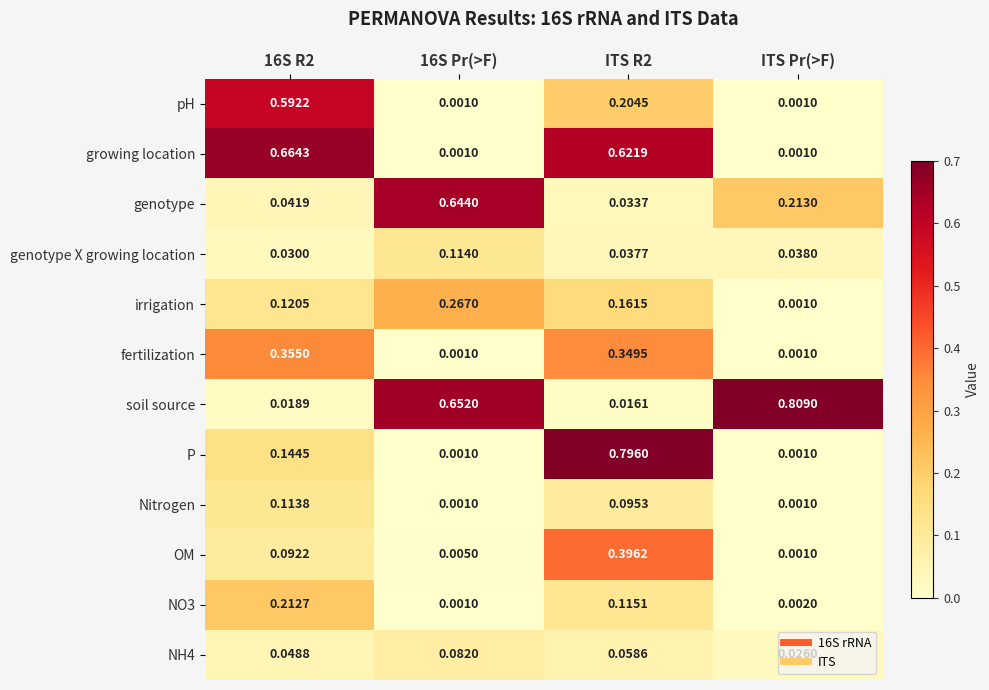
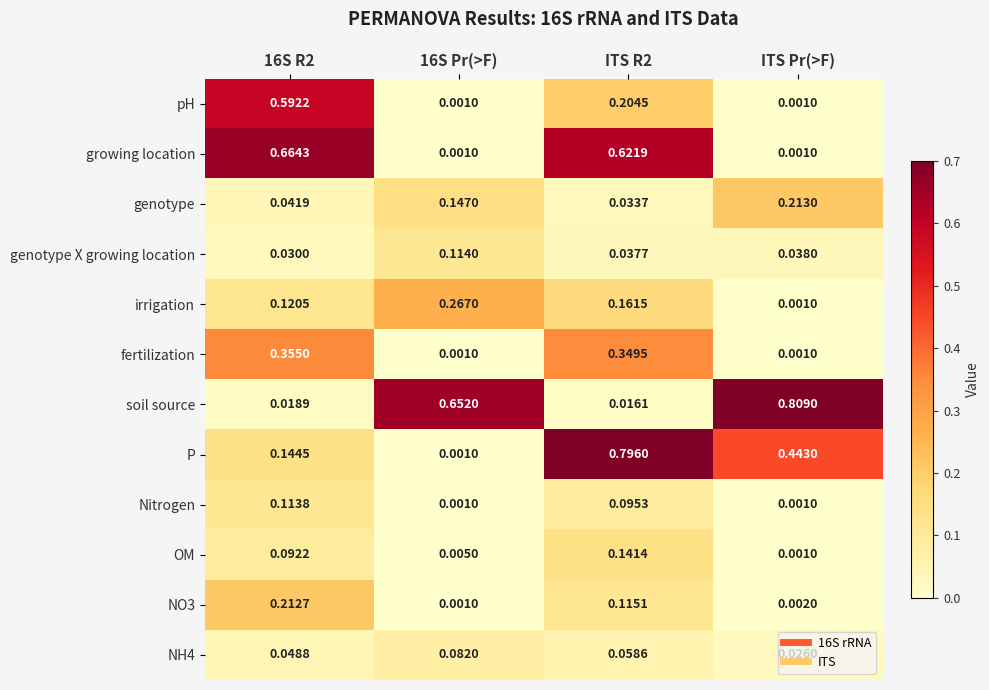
  {
    "pH": {
      "16S R2": 0.5922,
      "16S Pr(>F)": 0.0010,
      "ITS R2": 0.2045,
      "ITS Pr(>F)": 0.0010
    },
    "growing location": {
      "16S R2": 0.6643,
      "16S Pr(>F)": 0.0010,
      "ITS R2": 0.6219,
      "ITS Pr(>F)": 0.0010
    },
    "genotype": {
      "16S R2": 0.0419,
-     "16S Pr(>F)": 0.6440,
+     "16S Pr(>F)": 0.1470,
      "ITS R2": 0.0337,
      "ITS Pr(>F)": 0.2130
    },
    "genotype X growing location": {
      "16S R2": 0.0300,
      "16S Pr(>F)": 0.1140,
      "ITS R2": 0.0377,
      "ITS Pr(>F)": 0.0380
    },
    "irrigation": {
      "16S R2": 0.1205,
      "16S Pr(>F)": 0.2670,
      "ITS R2": 0.1615,
      "ITS Pr(>F)": 0.0010
    },
    "fertilization": {
      "16S R2": 0.3550,
      "16S Pr(>F)": 0.0010,
      "ITS R2": 0.3495,
      "ITS Pr(>F)": 0.0010
    },
    "soil source": {
      "16S R2": 0.0189,
      "16S Pr(>F)": 0.6520,
      "ITS R2": 0.0161,
      "ITS Pr(>F)": 0.8090
    },
    "P": {
      "16S R2": 0.1445,
      "16S Pr(>F)": 0.0010,
      "ITS R2": 0.7960,
-     "ITS Pr(>F)": 0.0010
+     "ITS Pr(>F)": 0.4430
    },
    "Nitrogen": {
      "16S R2": 0.1138,
      "16S Pr(>F)": 0.0010,
      "ITS R2": 0.0953,
      "ITS Pr(>F)": 0.0010
    },
    "OM": {
      "16S R2": 0.0922,
      "16S Pr(>F)": 0.0050,
-     "ITS R2": 0.3962,
+     "ITS R2": 0.1414,
      "ITS Pr(>F)": 0.0010
    },
    "NO3": {
      "16S R2": 0.2127,
      "16S Pr(>F)": 0.0010,
      "ITS R2": 0.1151,
      "ITS Pr(>F)": 0.0020
    },
    "NH4": {
      "16S R2": 0.0488,
      "16S Pr(>F)": 0.0820,
      "ITS R2": 0.0586
    }
  }
